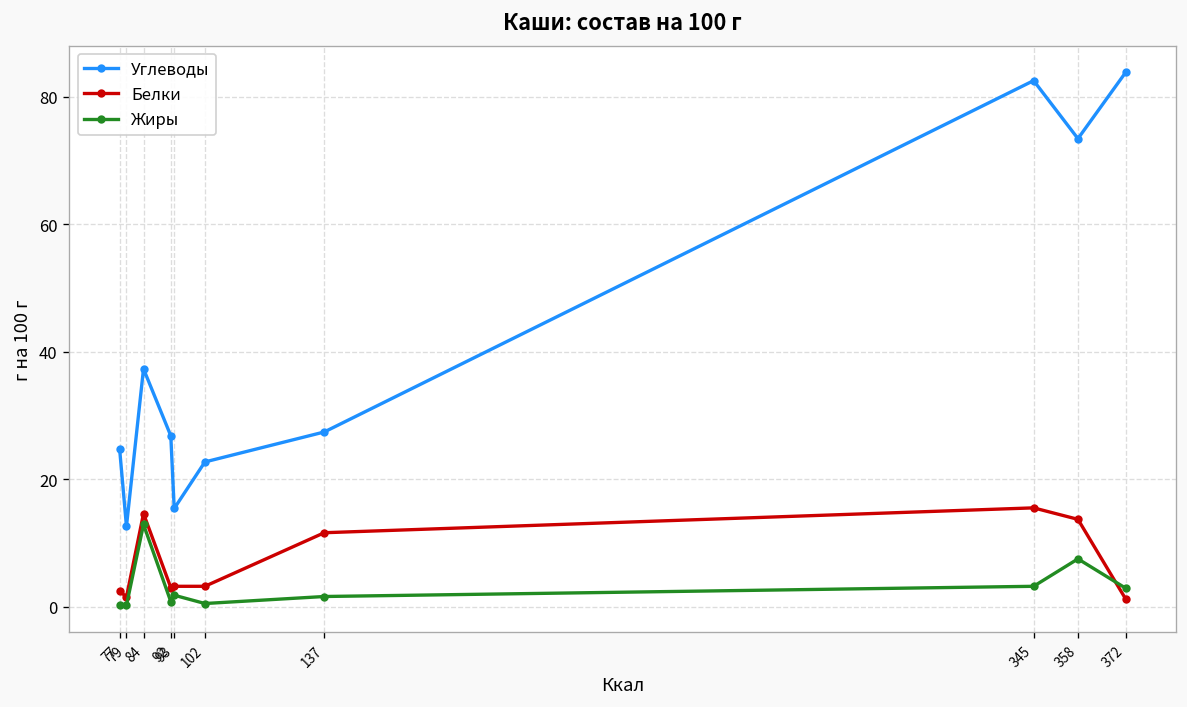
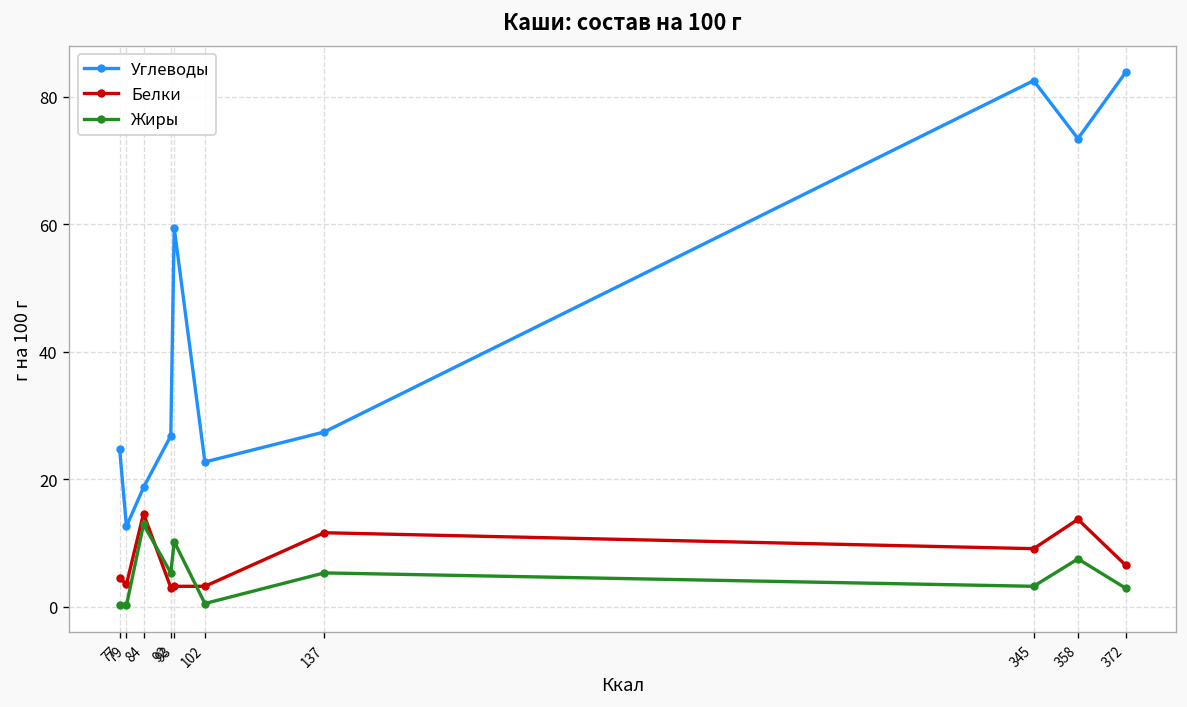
  {
    "Углеводы": {
      "77": 25,
      "79": 13,
-     "84": 37,
+     "84": 19,
      "92": 27,
-     "93": 15,
+     "93": 59,
      "102": 23,
      "137": 27,
      "345": 83,
      "358": 73,
      "372": 84
    },
    "Белки": {
-     "77": 3,
-     "79": 2,
+     "77": 5,
+     "79": 4,
      "84": 15,
      "92": 3,
      "93": 3,
      "102": 3,
      "137": 12,
-     "345": 16,
+     "345": 9,
      "358": 14,
-     "372": 1
+     "372": 7
    },
    "Жиры": {
      "77": 0,
      "79": 0,
      "84": 13,
-     "92": 1,
-     "93": 2,
+     "92": 5,
+     "93": 10,
      "102": 1,
-     "137": 2,
+     "137": 5,
      "345": 3,
      "358": 8,
      "372": 3
    }
  }
